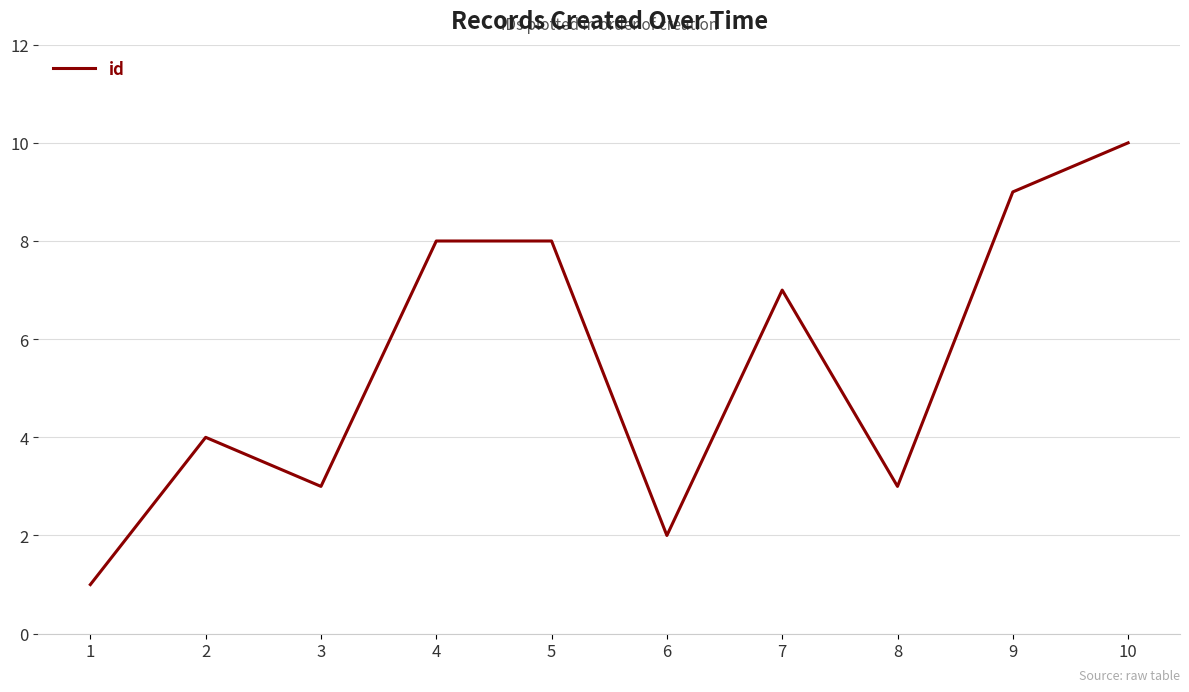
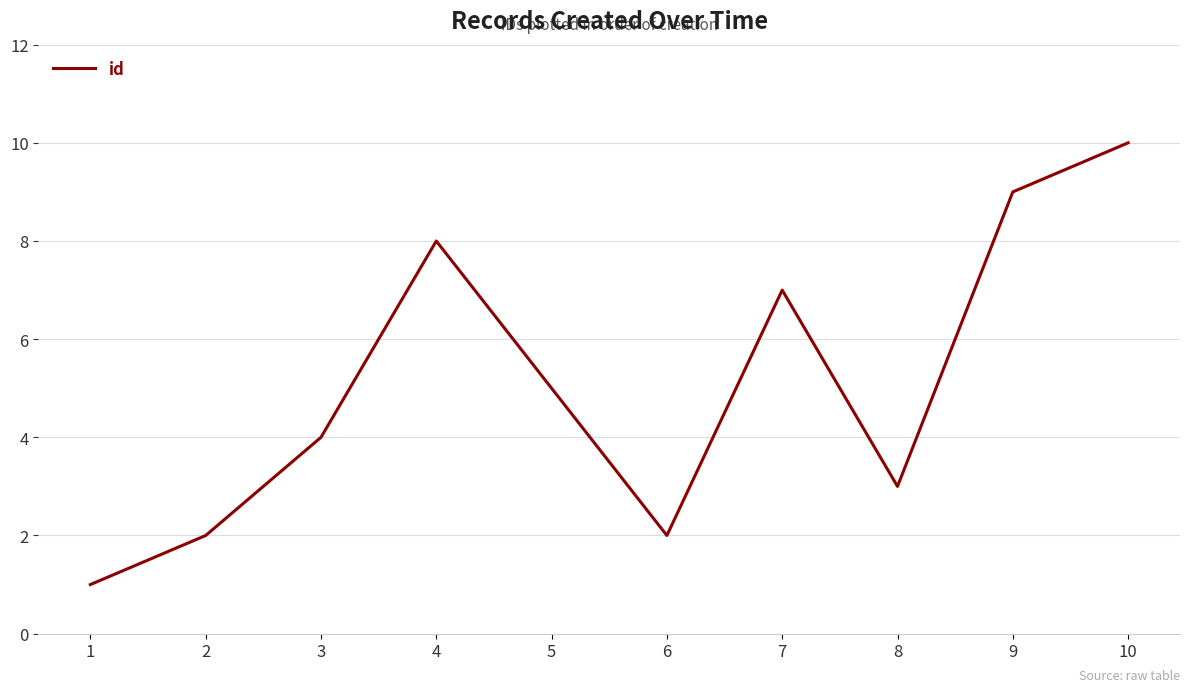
  {
    "1": 1,
-   "2": 4,
-   "3": 3,
+   "2": 2,
+   "3": 4,
    "4": 8,
-   "5": 8,
+   "5": 5,
    "6": 2,
    "7": 7,
    "8": 3,
    "9": 9,
    "10": 10
  }
